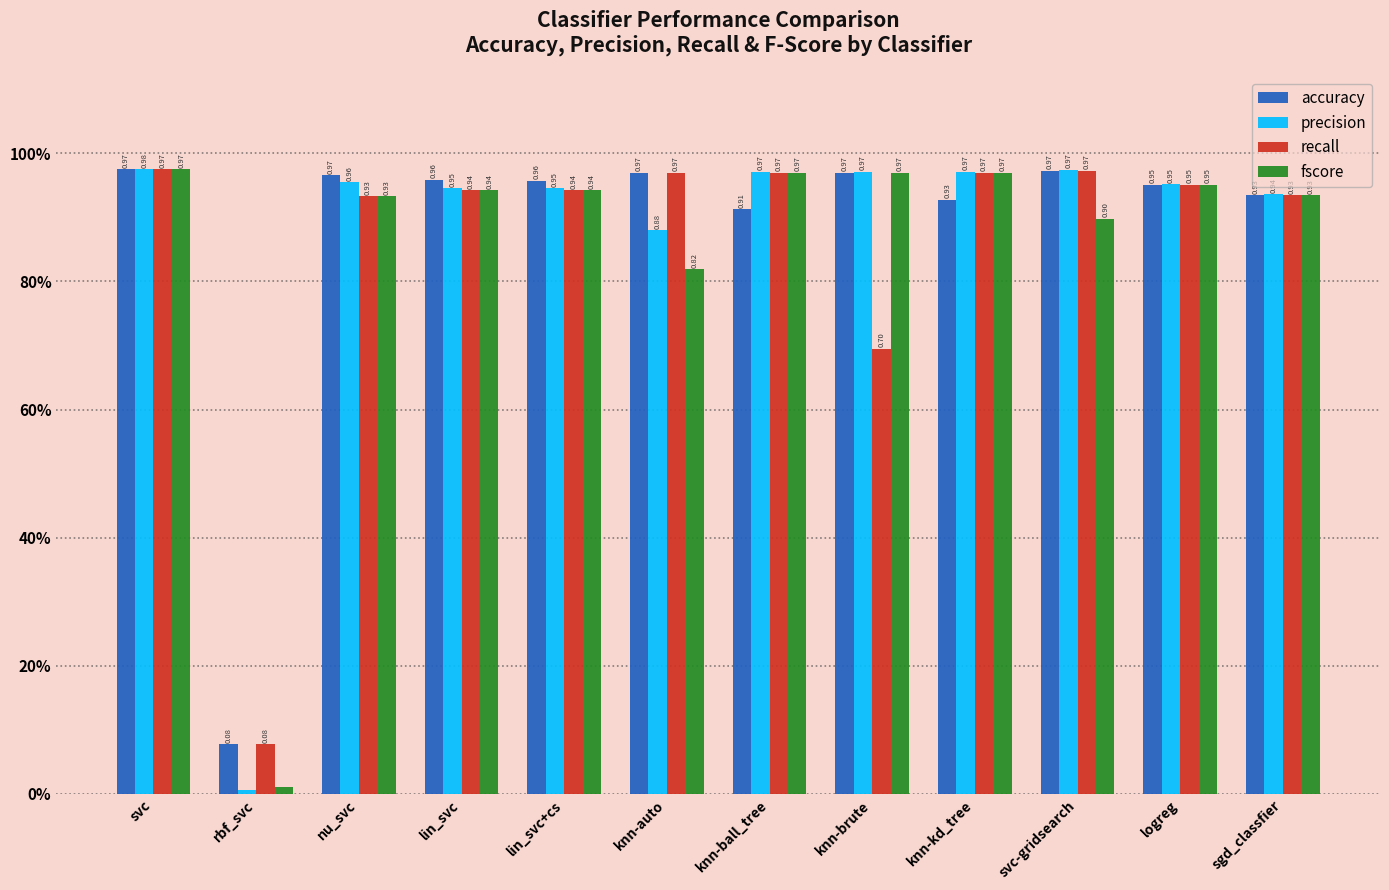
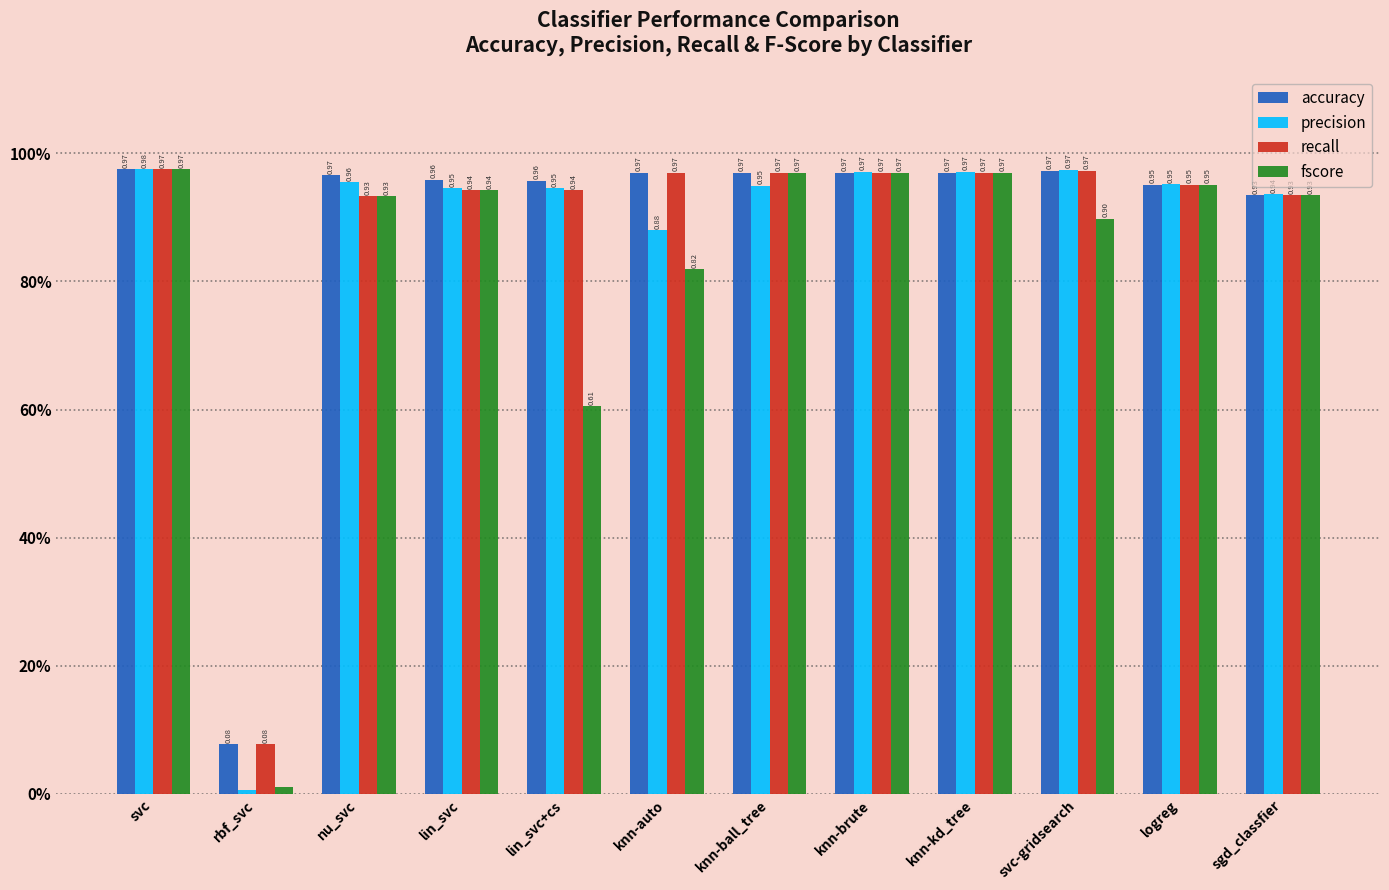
  {
    "accuracy": {
      "svc": 0.97,
      "rbf_svc": 0.08,
      "nu_svc": 0.97,
      "lin_svc": 0.96,
      "lin_svc+cs": 0.96,
      "knn-auto": 0.97,
-     "knn-ball_tree": 0.91,
+     "knn-ball_tree": 0.97,
      "knn-brute": 0.97,
-     "knn-kd_tree": 0.93,
+     "knn-kd_tree": 0.97,
      "svc-gridsearch": 0.97,
      "logreg": 0.95
    },
    "precision": {
      "svc": 0.98,
      "nu_svc": 0.96,
      "lin_svc": 0.95,
      "lin_svc+cs": 0.95,
      "knn-auto": 0.88,
-     "knn-ball_tree": 0.97,
+     "knn-ball_tree": 0.95,
      "knn-brute": 0.97,
      "knn-kd_tree": 0.97,
      "svc-gridsearch": 0.97,
      "logreg": 0.95
    },
    "recall": {
      "svc": 0.97,
      "rbf_svc": 0.08,
      "nu_svc": 0.93,
      "lin_svc": 0.94,
      "lin_svc+cs": 0.94,
      "knn-auto": 0.97,
      "knn-ball_tree": 0.97,
-     "knn-brute": 0.70,
+     "knn-brute": 0.97,
      "knn-kd_tree": 0.97,
      "svc-gridsearch": 0.97,
      "logreg": 0.95
    },
    "fscore": {
      "svc": 0.97,
      "nu_svc": 0.93,
      "lin_svc": 0.94,
-     "lin_svc+cs": 0.94,
+     "lin_svc+cs": 0.61,
      "knn-auto": 0.82,
      "knn-ball_tree": 0.97,
      "knn-brute": 0.97,
      "knn-kd_tree": 0.97,
      "svc-gridsearch": 0.90,
      "logreg": 0.95
    }
  }
